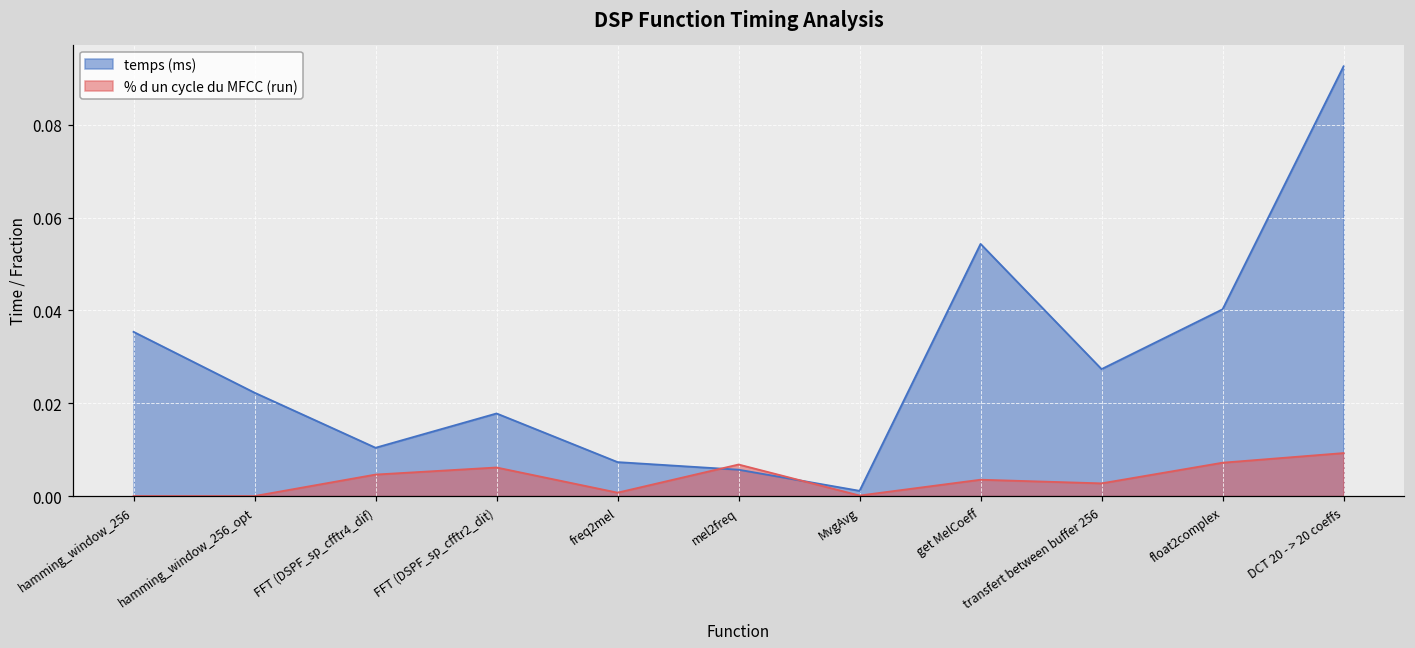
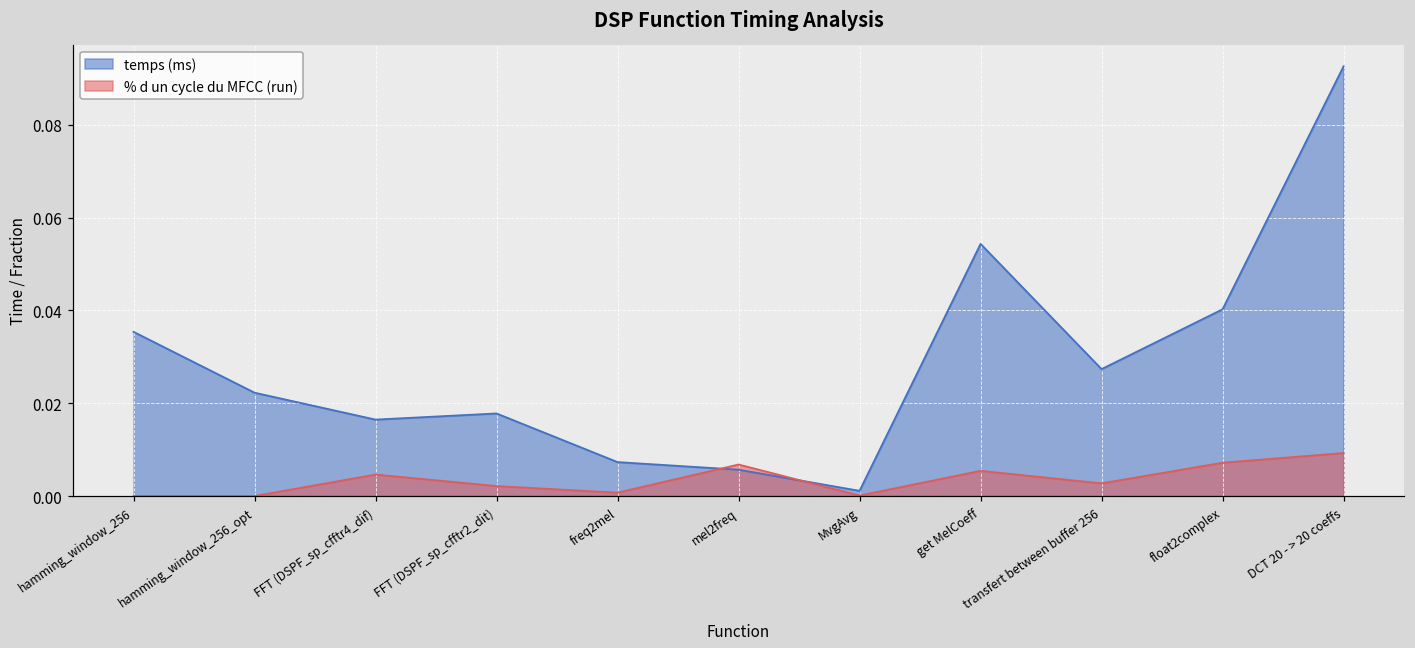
  {
    "temps (ms)": {
      "hamming_window_256": 0.035,
      "hamming_window_256_opt": 0.022,
-     "FFT (DSPF_sp_cfftr4_dif)": 0.010,
+     "FFT (DSPF_sp_cfftr4_dif)": 0.016,
      "FFT (DSPF_sp_cfftr2_dit)": 0.018,
      "freq2mel": 0.007,
      "mel2freq": 0.006,
      "MvgAvg": 0.001,
      "get MelCoeff": 0.054,
      "transfert between buffer 256": 0.027,
      "float2complex": 0.040,
      "DCT 20 - > 20 coeffs": 0.093
    },
    "% d un cycle du MFCC (run)": {
      "hamming_window_256": 0.000,
      "hamming_window_256_opt": 0.000,
      "FFT (DSPF_sp_cfftr4_dif)": 0.005,
-     "FFT (DSPF_sp_cfftr2_dit)": 0.006,
+     "FFT (DSPF_sp_cfftr2_dit)": 0.002,
      "freq2mel": 0.001,
      "mel2freq": 0.007,
      "MvgAvg": 0.000,
-     "get MelCoeff": 0.004,
+     "get MelCoeff": 0.005,
      "transfert between buffer 256": 0.003,
      "float2complex": 0.007,
      "DCT 20 - > 20 coeffs": 0.009
    }
  }
